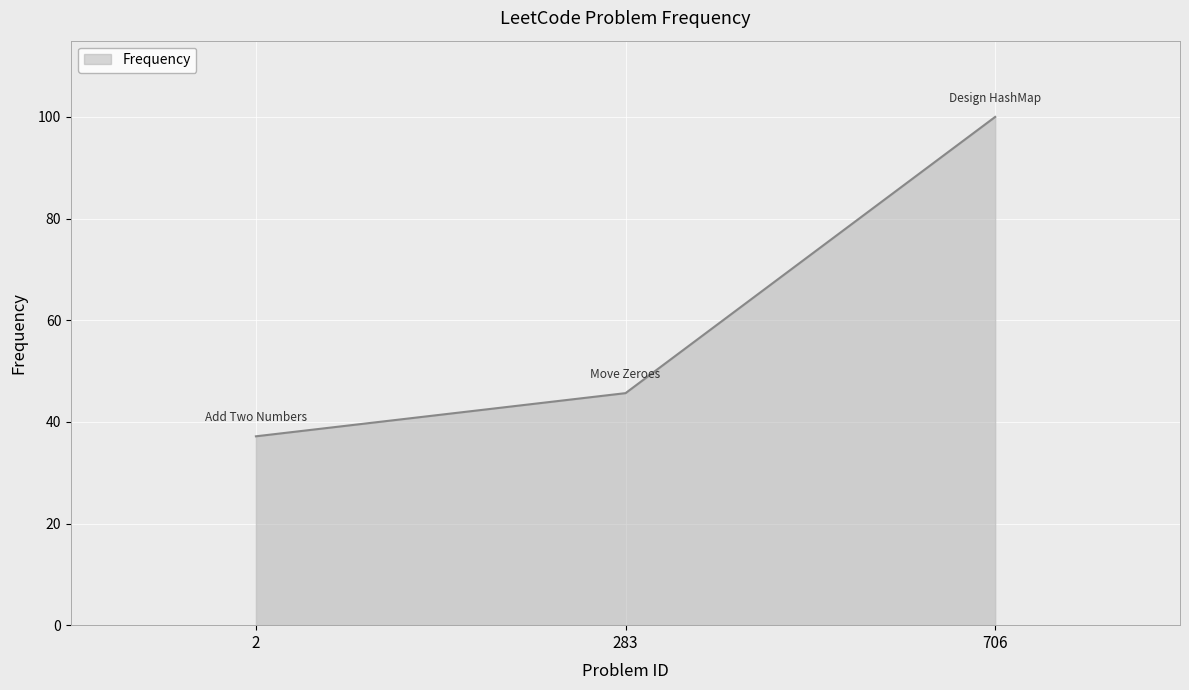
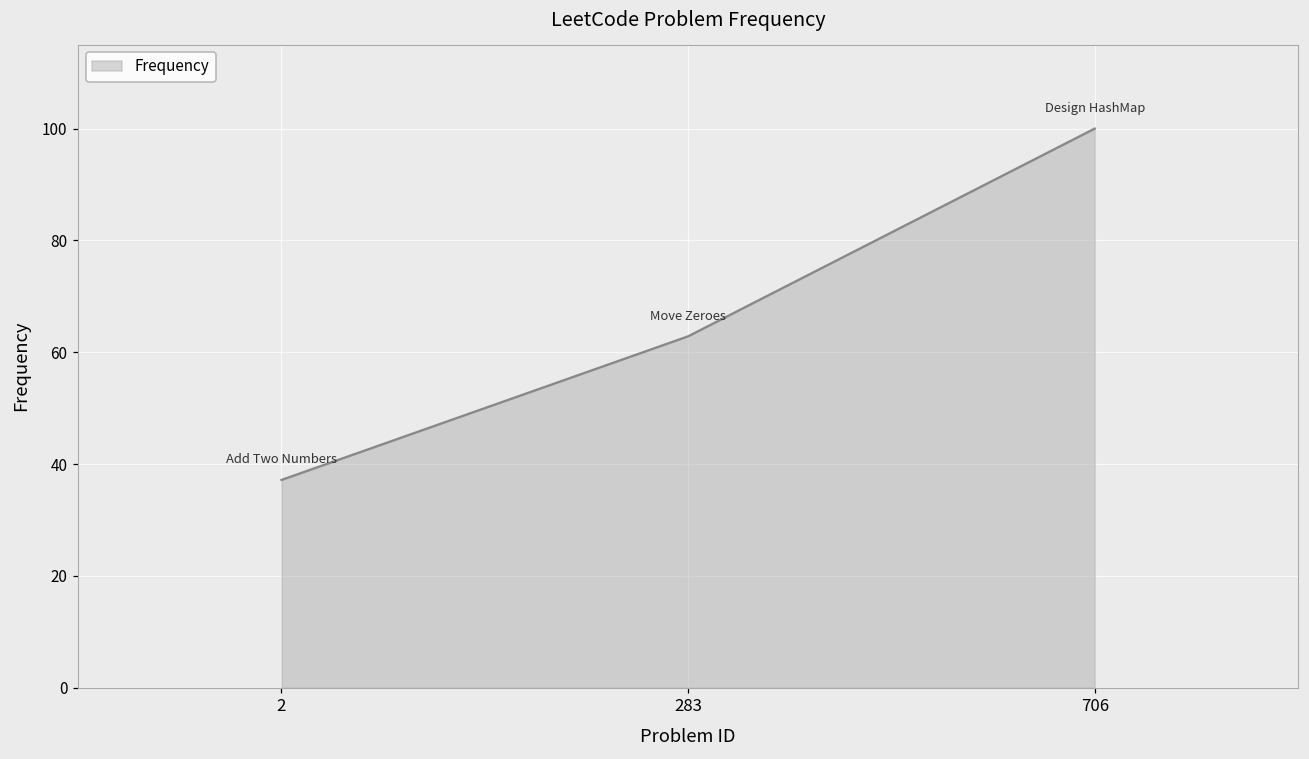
  {
    "2": 37,
-   "283": 46,
+   "283": 63,
    "706": 100
  }
